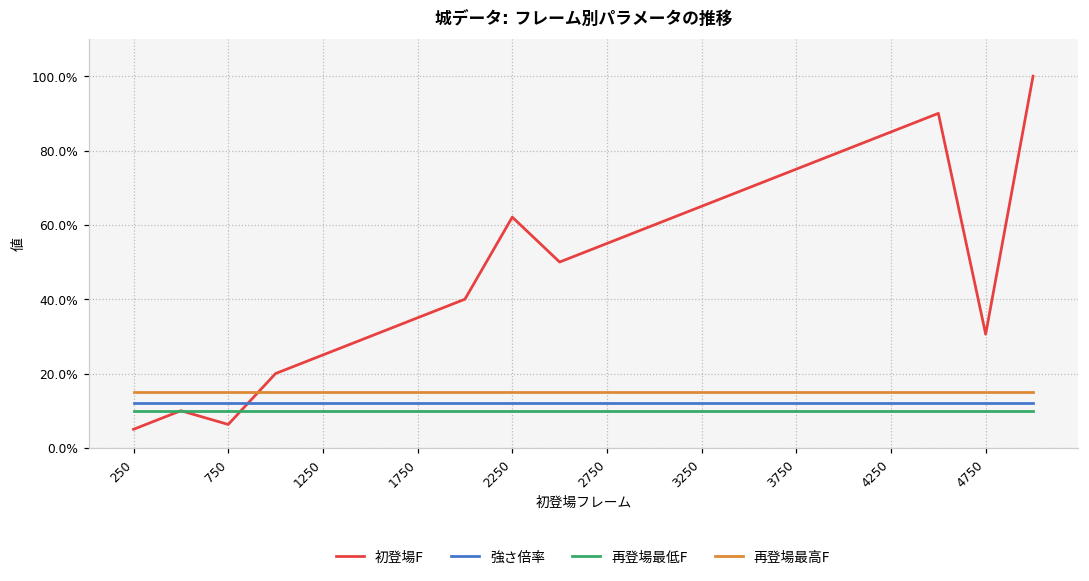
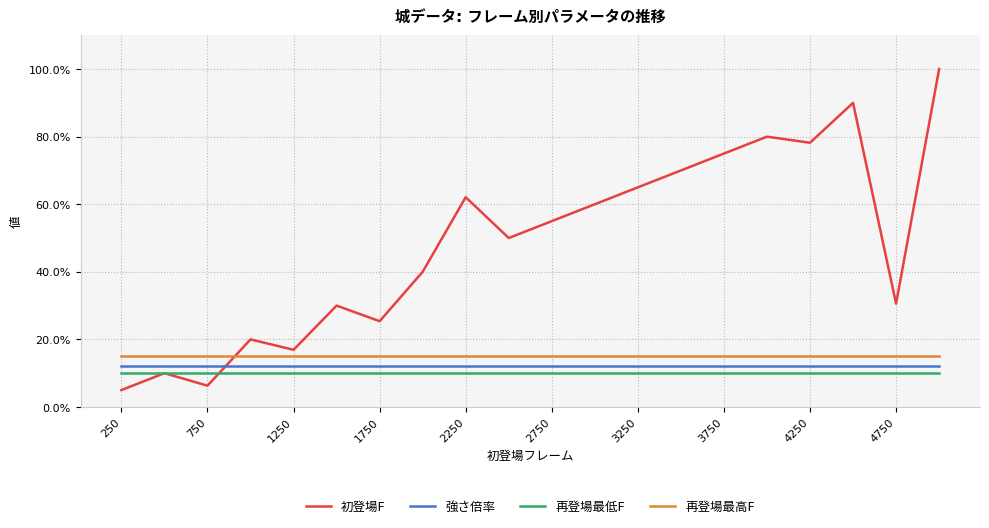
  {
    "初登場F": {
      "250": "5%",
      "750": "6%",
-     "1250": "25%",
-     "1750": "35%",
+     "1250": "17%",
+     "1750": "25%",
      "2250": "62%",
      "2750": "55%",
      "3250": "65%",
      "3750": "75%",
-     "4250": "85%",
+     "4250": "78%",
      "4750": "31%"
    },
    "強さ倍率": {
      "250": "12%",
      "750": "12%",
      "1250": "12%",
      "1750": "12%",
      "2250": "12%",
      "2750": "12%",
      "3250": "12%",
      "3750": "12%",
      "4250": "12%",
      "4750": "12%"
    },
    "再登場最低F": {
      "250": "10%",
      "750": "10%",
      "1250": "10%",
      "1750": "10%",
      "2250": "10%",
      "2750": "10%",
      "3250": "10%",
      "3750": "10%",
      "4250": "10%",
      "4750": "10%"
    },
    "再登場最高F": {
      "250": "15%",
      "750": "15%",
      "1250": "15%",
      "1750": "15%",
      "2250": "15%",
      "2750": "15%",
      "3250": "15%",
      "3750": "15%",
      "4250": "15%",
      "4750": "15%"
    }
  }
